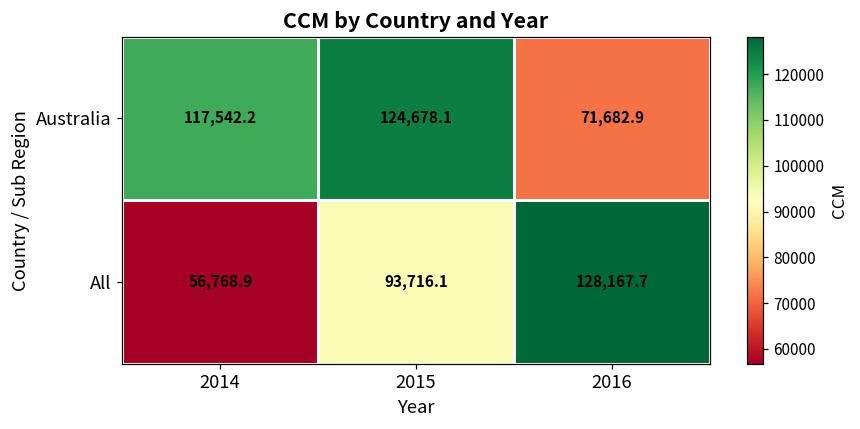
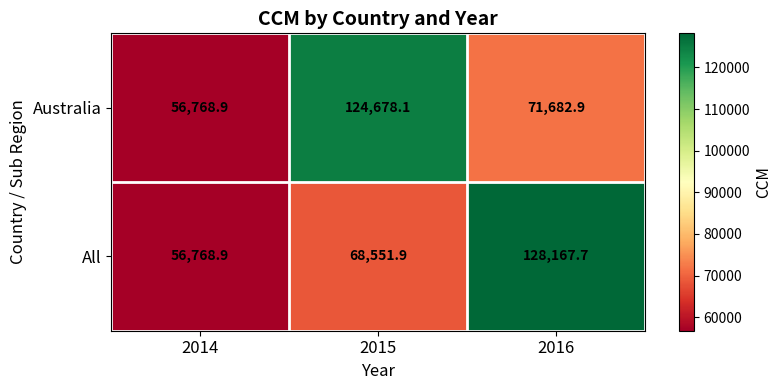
  {
    "Australia": {
-     "2014": "117,542.2",
+     "2014": "56,768.9",
      "2015": "124,678.1",
      "2016": "71,682.9"
    },
    "All": {
      "2014": "56,768.9",
-     "2015": "93,716.1",
+     "2015": "68,551.9",
      "2016": "128,167.7"
    }
  }
